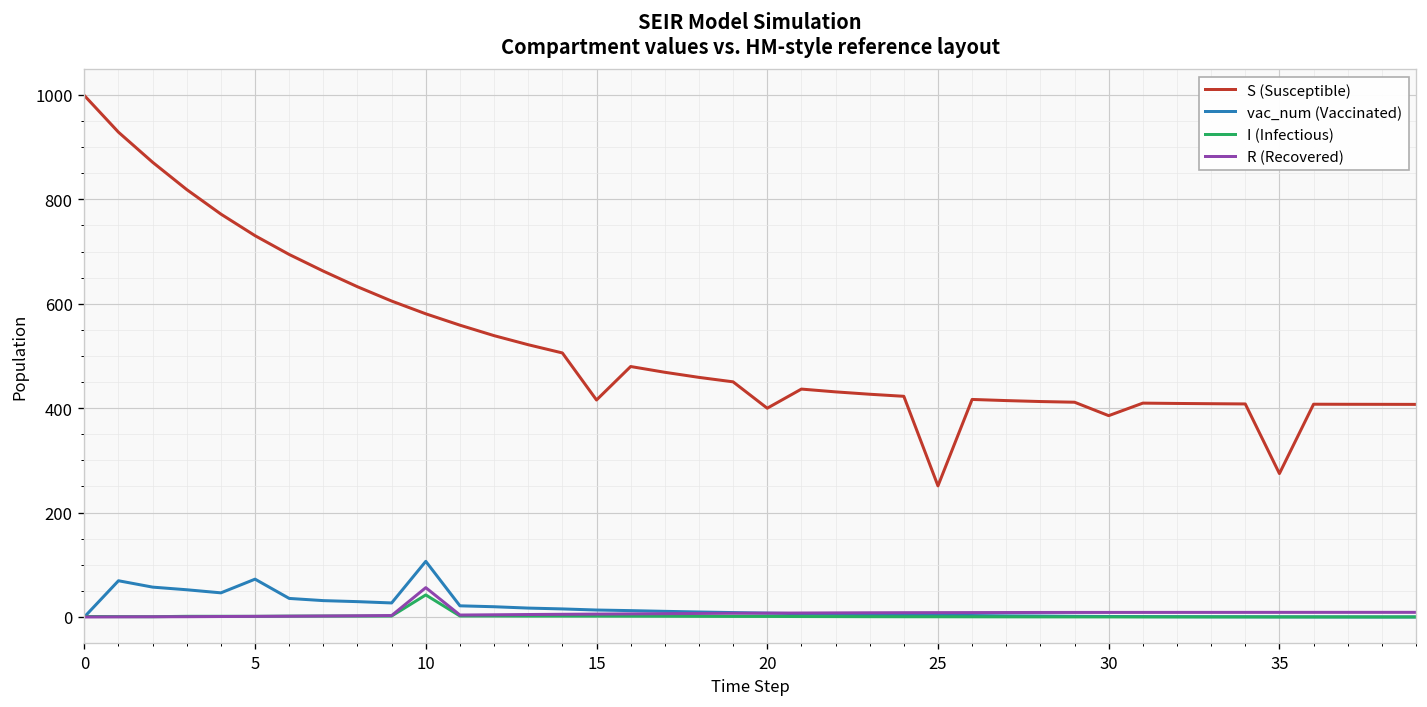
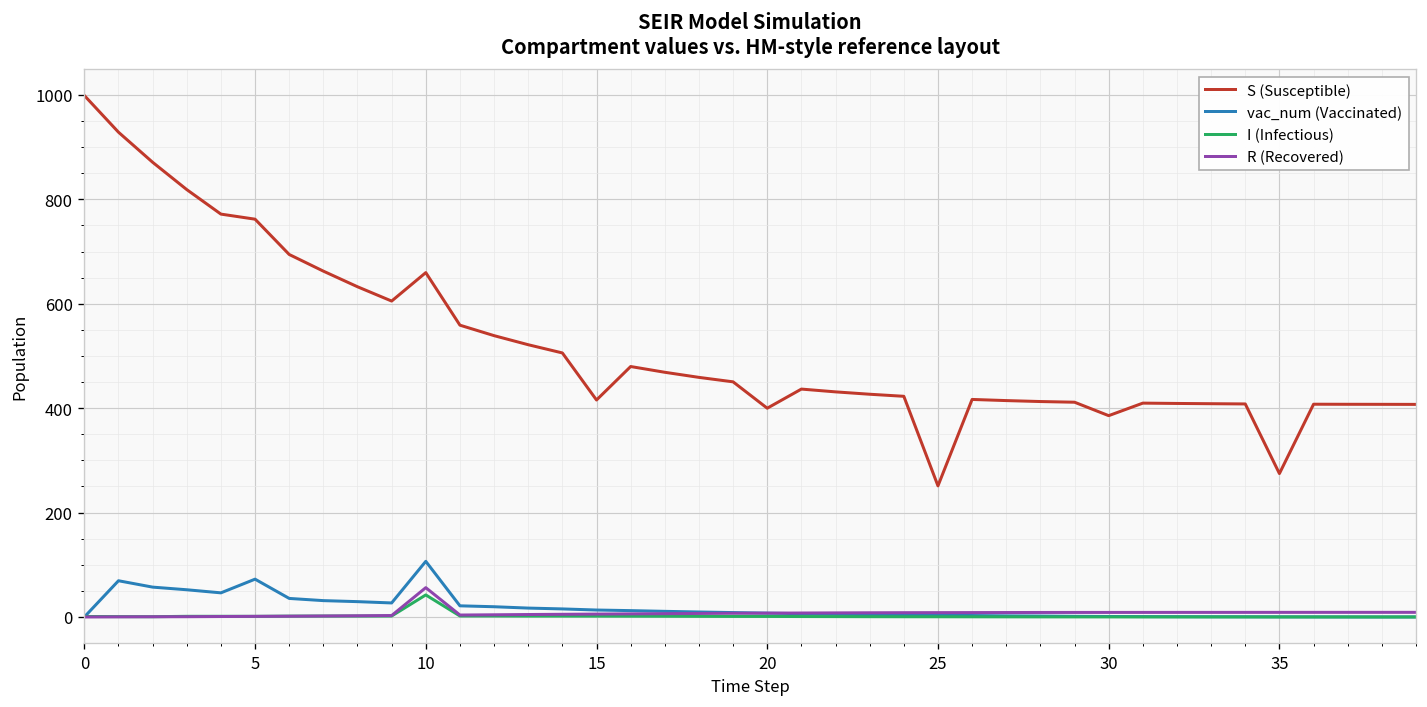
  {
    "S (Susceptible)": {
      "0": 1000,
-     "5": 730,
-     "10": 580,
+     "5": 760,
+     "10": 660,
      "15": 420,
      "20": 400,
      "25": 250,
      "30": 390,
      "35": 270
    },
    "vac_num (Vaccinated)": {
      "5": 70,
      "10": 110,
      "15": 10
    },
    "I (Infectious)": {
      "10": 40,
      "20": 0
    },
    "R (Recovered)": {
      "10": 60,
      "30": 10,
      "35": 10
    }
  }
